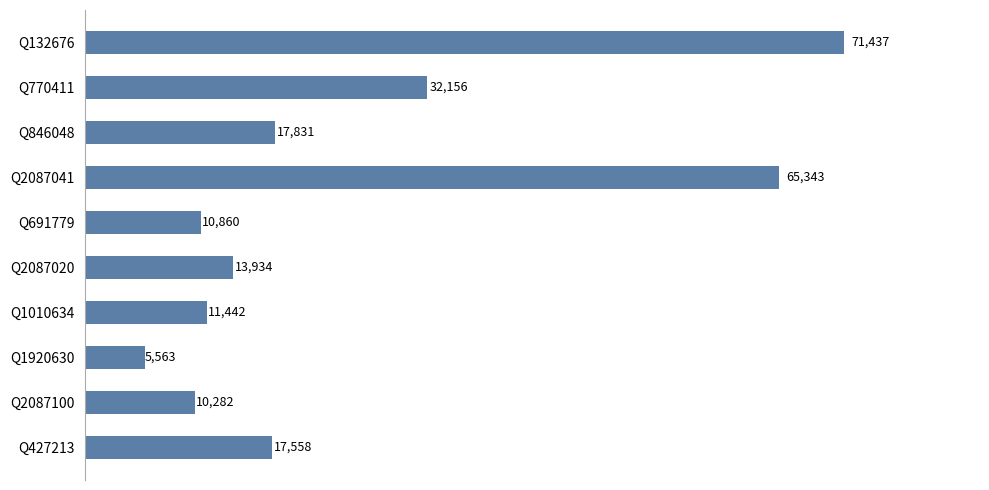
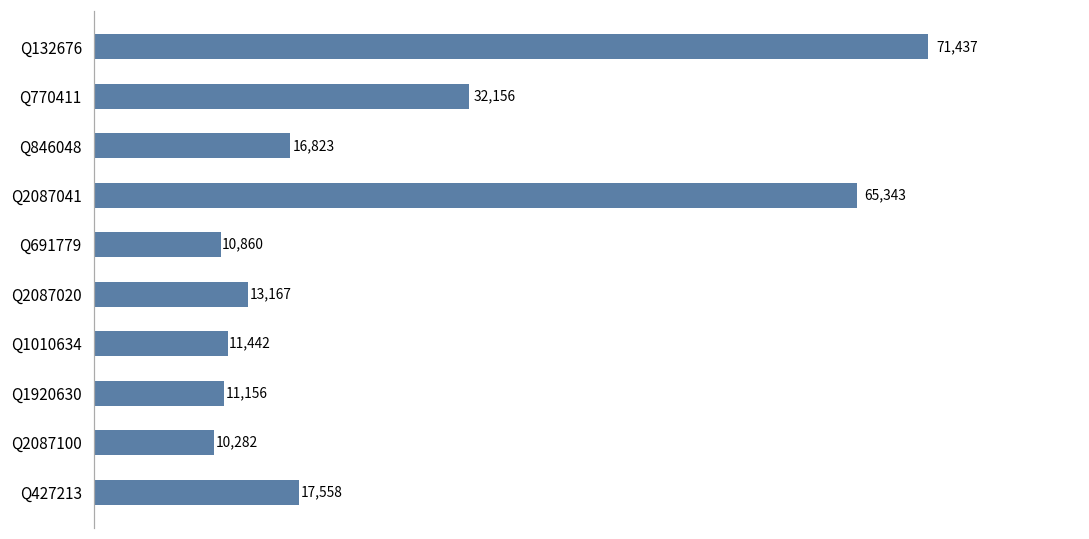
  {
    "Q132676": "71,437",
    "Q770411": "32,156",
-   "Q846048": "17,831",
+   "Q846048": "16,823",
    "Q2087041": "65,343",
    "Q691779": "10,860",
-   "Q2087020": "13,934",
+   "Q2087020": "13,167",
    "Q1010634": "11,442",
-   "Q1920630": "5,563",
+   "Q1920630": "11,156",
    "Q2087100": "10,282",
    "Q427213": "17,558"
  }
